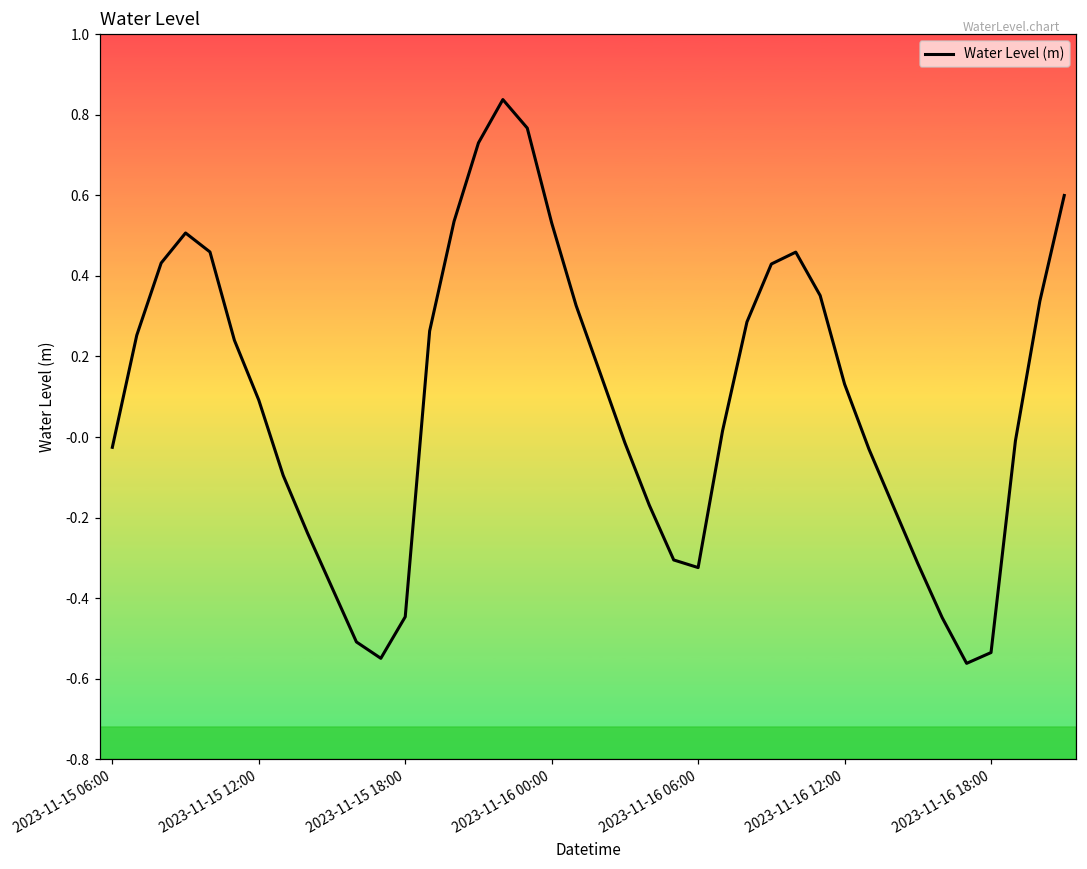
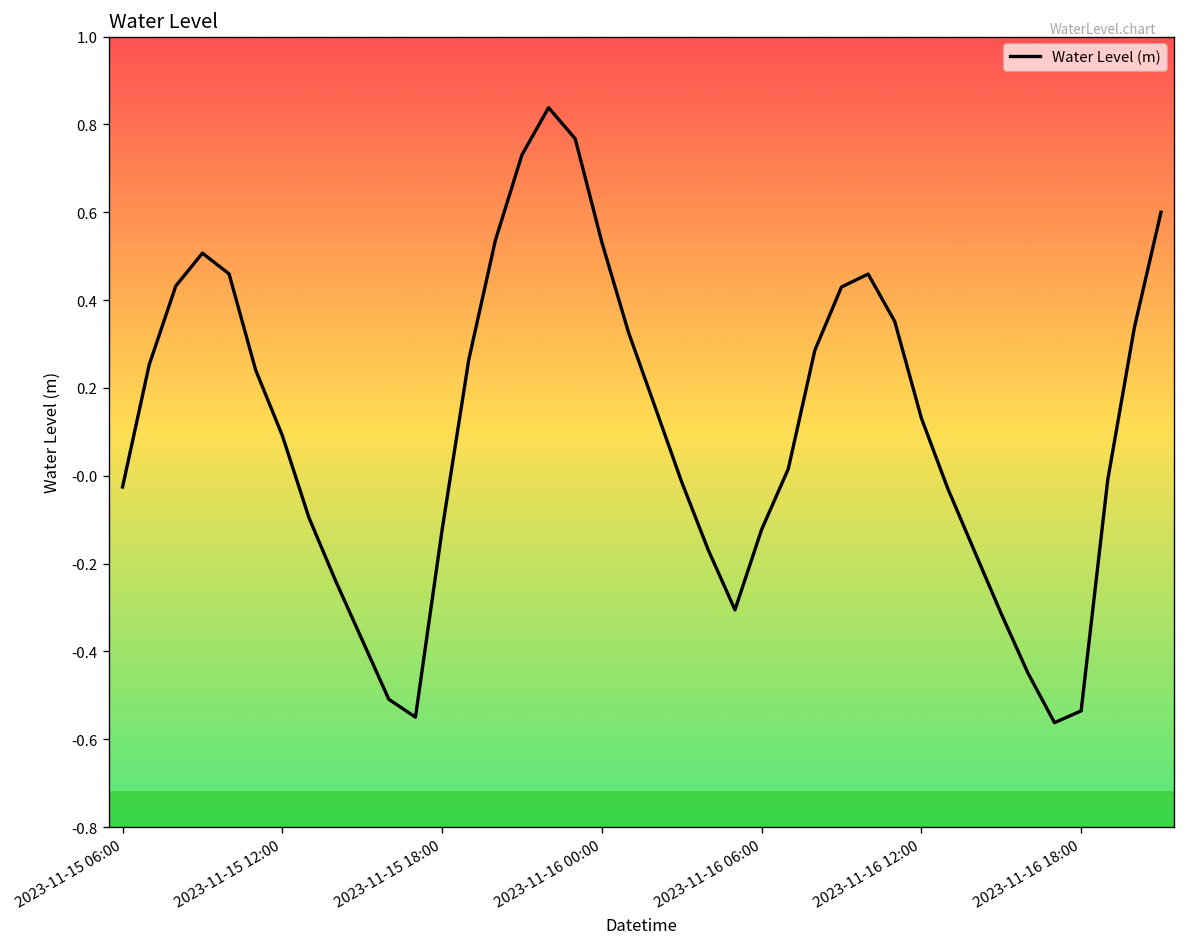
  {
    "2023-11-15 06:00": -0.03,
    "2023-11-15 12:00": 0.09,
-   "2023-11-15 18:00": -0.45,
+   "2023-11-15 18:00": -0.12,
    "2023-11-16 00:00": 0.53,
-   "2023-11-16 06:00": -0.32,
+   "2023-11-16 06:00": -0.12,
    "2023-11-16 12:00": 0.13,
    "2023-11-16 18:00": -0.54
  }
